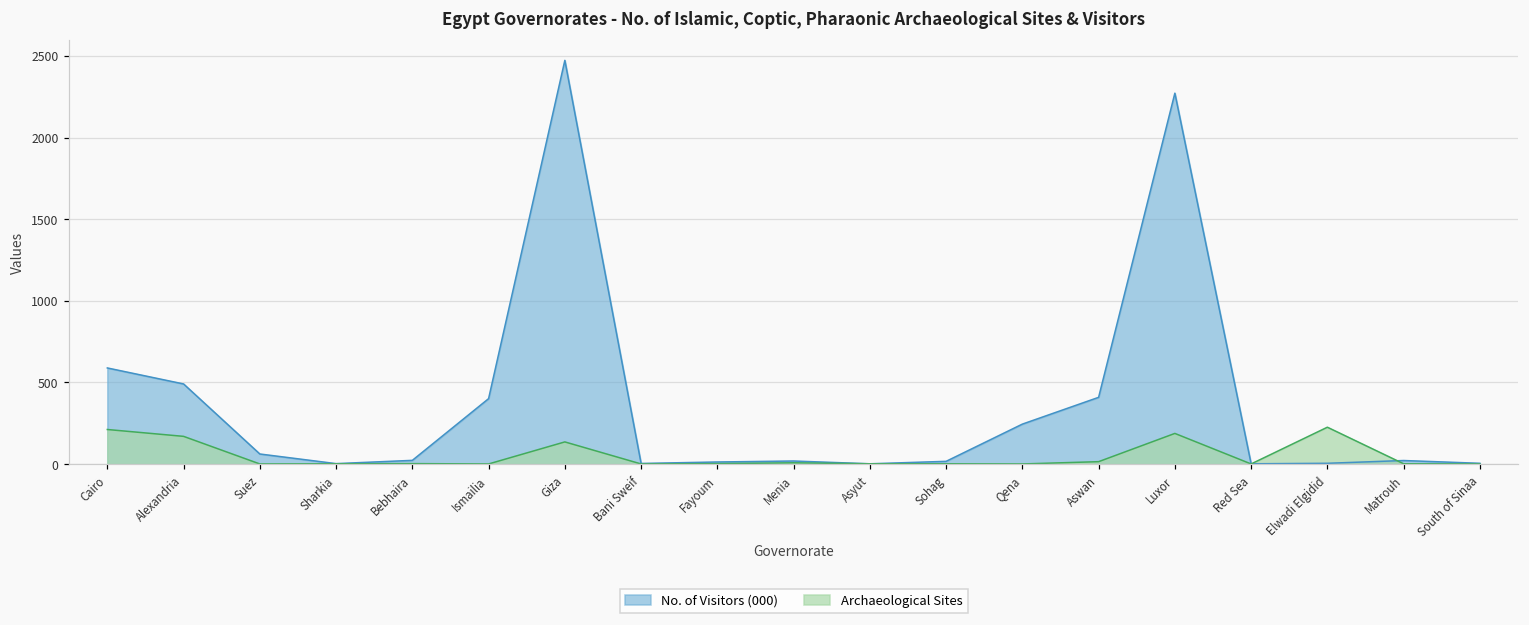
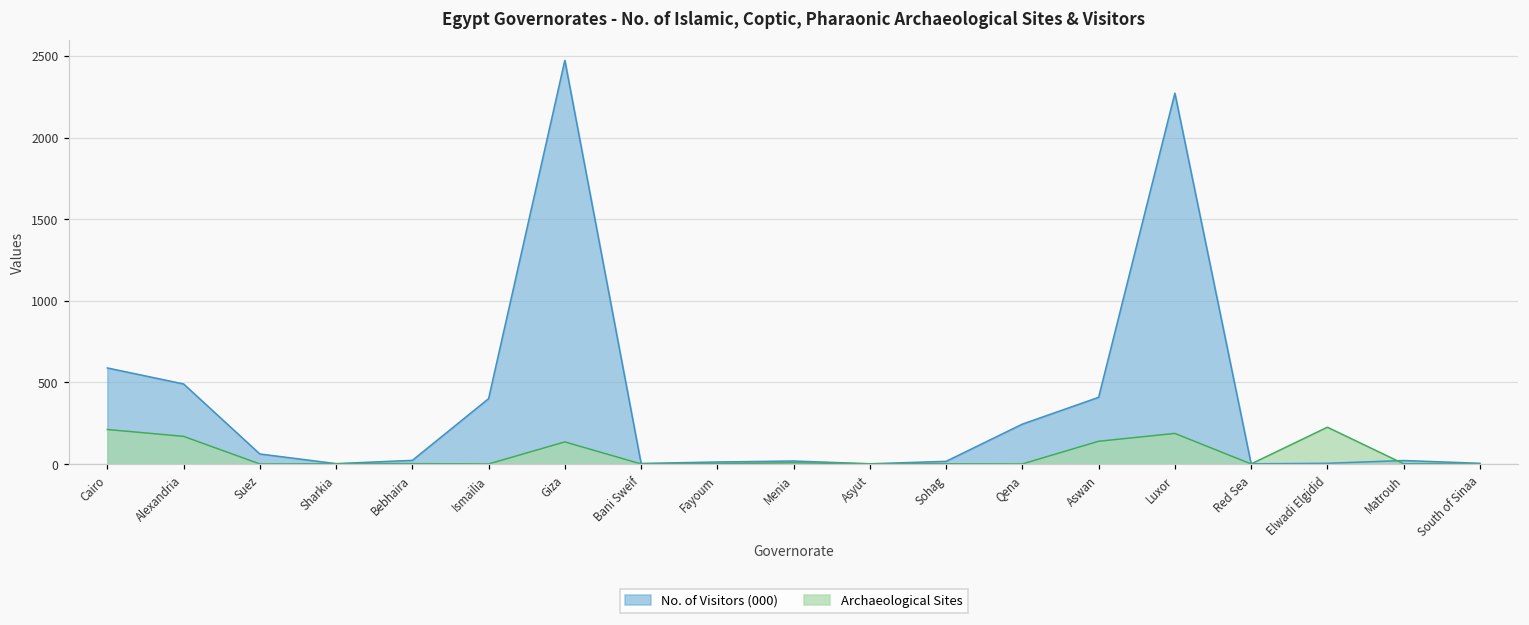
  {
    "No. of Visitors (000)": {
      "Cairo": 590,
      "Alexandria": 490,
      "Suez": 60,
      "Bebhaira": 20,
      "Ismailia": 400,
      "Giza": 2470,
      "Qena": 250,
      "Aswan": 410,
      "Luxor": 2270,
      "Elwadi Elgidid": 10,
      "Matrouh": 20
    },
    "Archaeological Sites": {
      "Cairo": 210,
      "Alexandria": 170,
      "Suez": 0,
      "Bebhaira": 0,
      "Ismailia": 0,
      "Giza": 140,
      "Qena": 0,
-     "Aswan": 20,
+     "Aswan": 140,
      "Luxor": 190,
      "Elwadi Elgidid": 230,
      "Matrouh": 0
    }
  }
